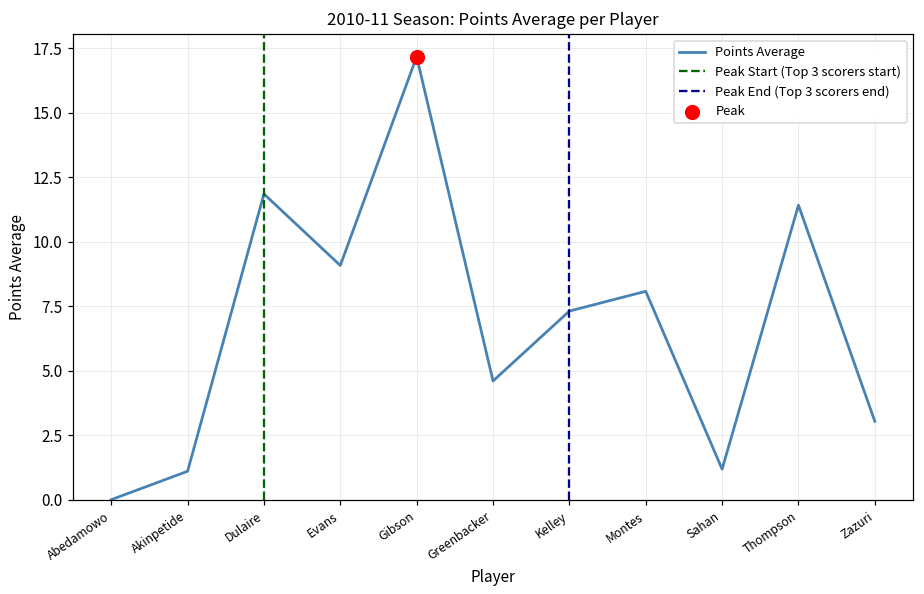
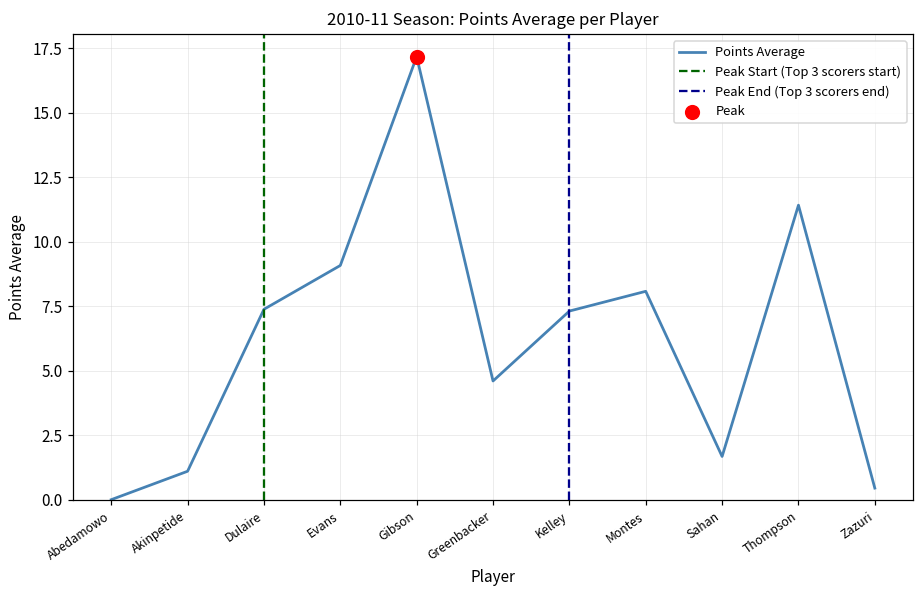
  {
    "Points Average": {
      "Abedamowo": 0.0,
      "Akinpetide": 1.1,
-     "Dulaire": 11.8,
+     "Dulaire": 7.4,
      "Evans": 9.1,
      "Greenbacker": 4.6,
      "Kelley": 7.3,
      "Montes": 8.1,
-     "Sahan": 1.2,
+     "Sahan": 1.7,
      "Thompson": 11.4,
-     "Zazuri": 3.0
+     "Zazuri": 0.4
    }
  }
